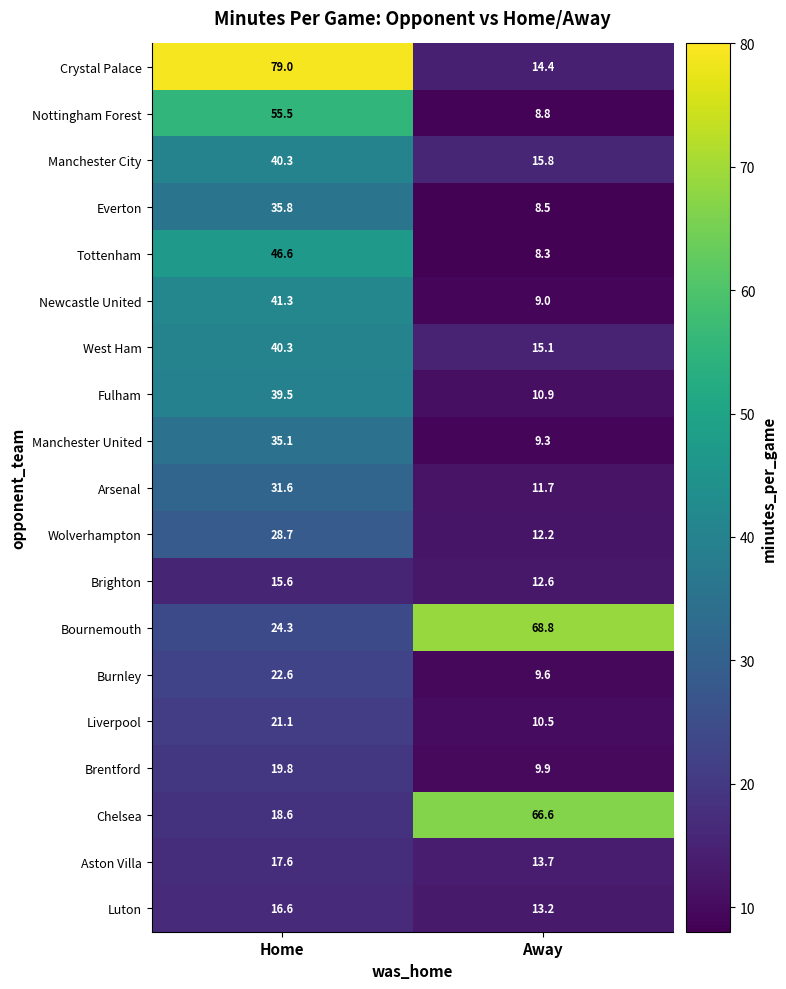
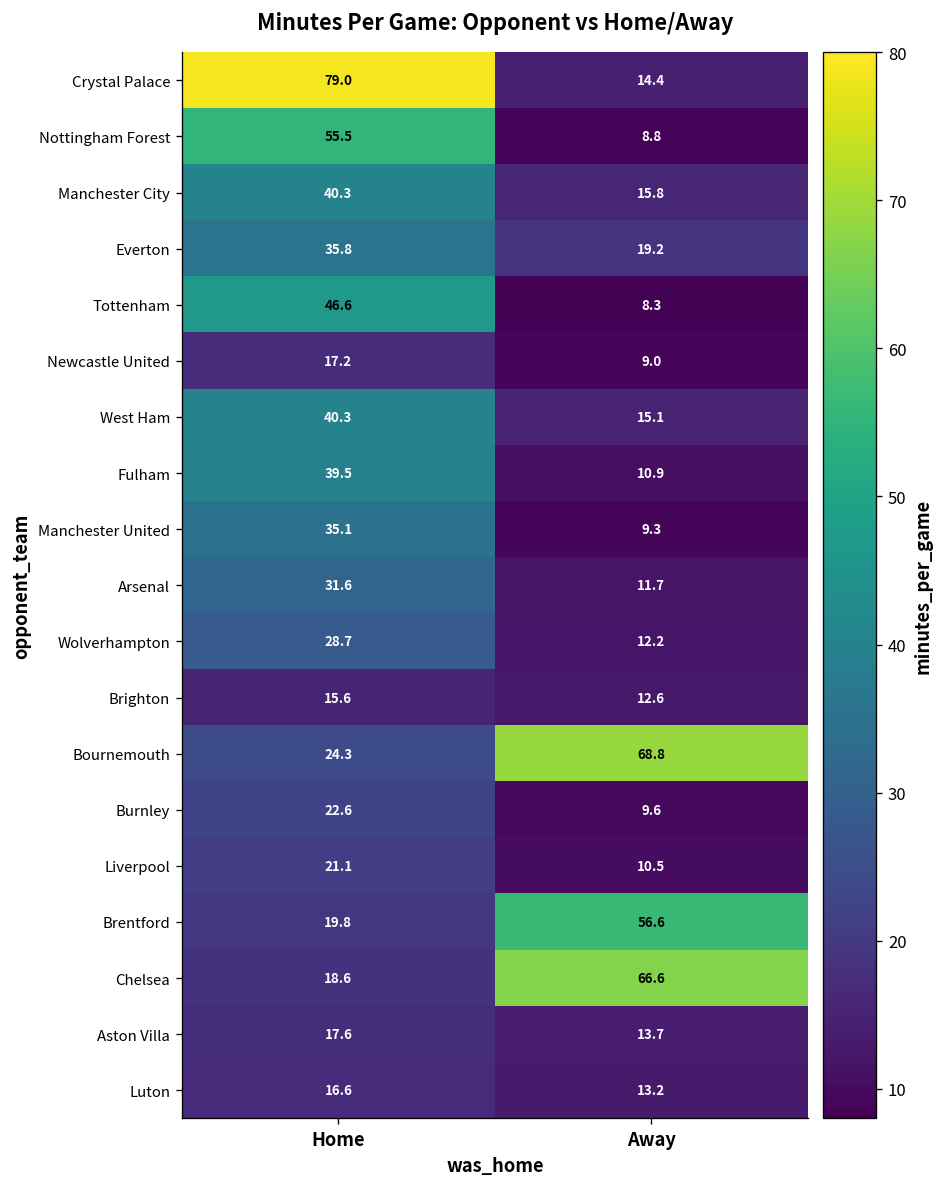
  {
    "Crystal Palace": {
      "Home": 79.0,
      "Away": 14.4
    },
    "Nottingham Forest": {
      "Home": 55.5,
      "Away": 8.8
    },
    "Manchester City": {
      "Home": 40.3,
      "Away": 15.8
    },
    "Everton": {
      "Home": 35.8,
-     "Away": 8.5
+     "Away": 19.2
    },
    "Tottenham": {
      "Home": 46.6,
      "Away": 8.3
    },
    "Newcastle United": {
-     "Home": 41.3,
+     "Home": 17.2,
      "Away": 9.0
    },
    "West Ham": {
      "Home": 40.3,
      "Away": 15.1
    },
    "Fulham": {
      "Home": 39.5,
      "Away": 10.9
    },
    "Manchester United": {
      "Home": 35.1,
      "Away": 9.3
    },
    "Arsenal": {
      "Home": 31.6,
      "Away": 11.7
    },
    "Wolverhampton": {
      "Home": 28.7,
      "Away": 12.2
    },
    "Brighton": {
      "Home": 15.6,
      "Away": 12.6
    },
    "Bournemouth": {
      "Home": 24.3,
      "Away": 68.8
    },
    "Burnley": {
      "Home": 22.6,
      "Away": 9.6
    },
    "Liverpool": {
      "Home": 21.1,
      "Away": 10.5
    },
    "Brentford": {
      "Home": 19.8,
-     "Away": 9.9
+     "Away": 56.6
    },
    "Chelsea": {
      "Home": 18.6,
      "Away": 66.6
    },
    "Aston Villa": {
      "Home": 17.6,
      "Away": 13.7
    },
    "Luton": {
      "Home": 16.6,
      "Away": 13.2
    }
  }
